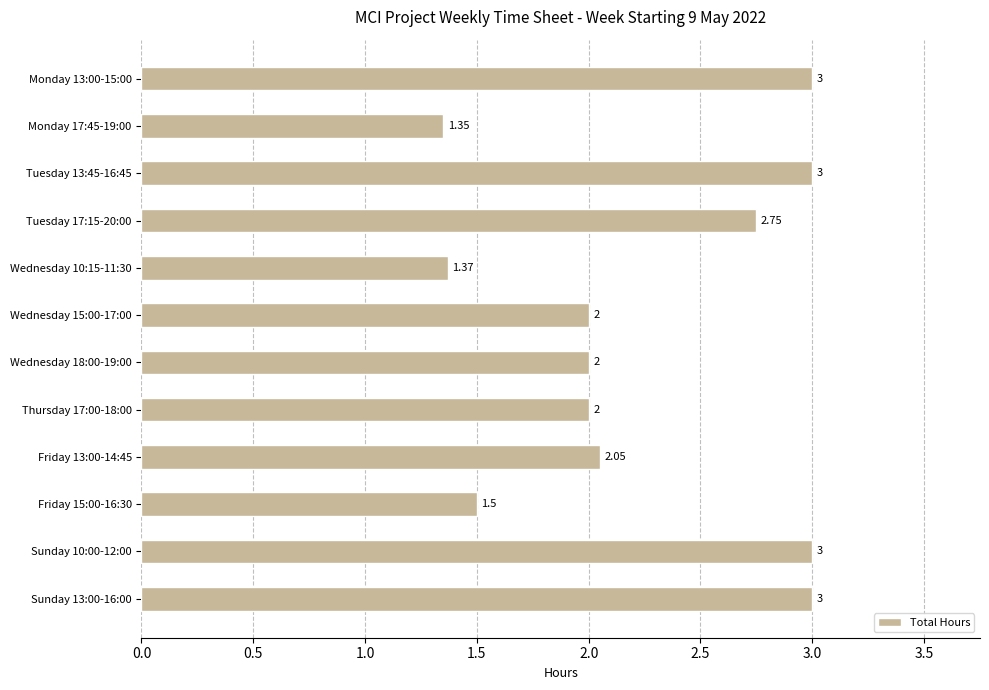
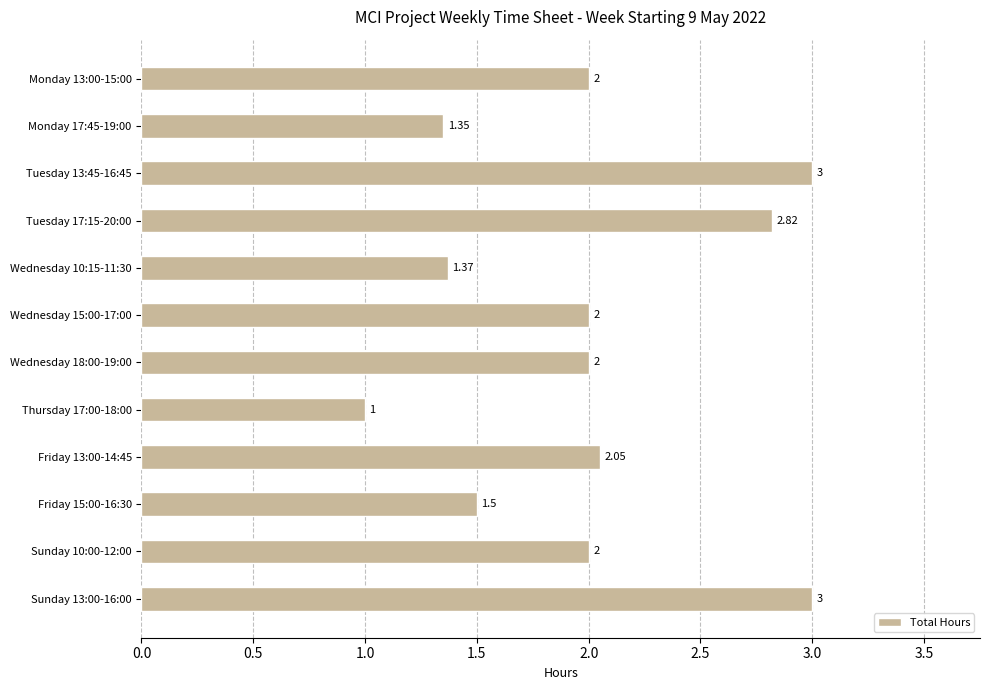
  {
-   "Monday 13:00-15:00": 3,
+   "Monday 13:00-15:00": 2,
    "Monday 17:45-19:00": 1.35,
    "Tuesday 13:45-16:45": 3,
-   "Tuesday 17:15-20:00": 2.75,
+   "Tuesday 17:15-20:00": 2.82,
    "Wednesday 10:15-11:30": 1.37,
    "Wednesday 15:00-17:00": 2,
    "Wednesday 18:00-19:00": 2,
-   "Thursday 17:00-18:00": 2,
+   "Thursday 17:00-18:00": 1,
    "Friday 13:00-14:45": 2.05,
    "Friday 15:00-16:30": 1.5,
-   "Sunday 10:00-12:00": 3,
+   "Sunday 10:00-12:00": 2,
    "Sunday 13:00-16:00": 3
  }
